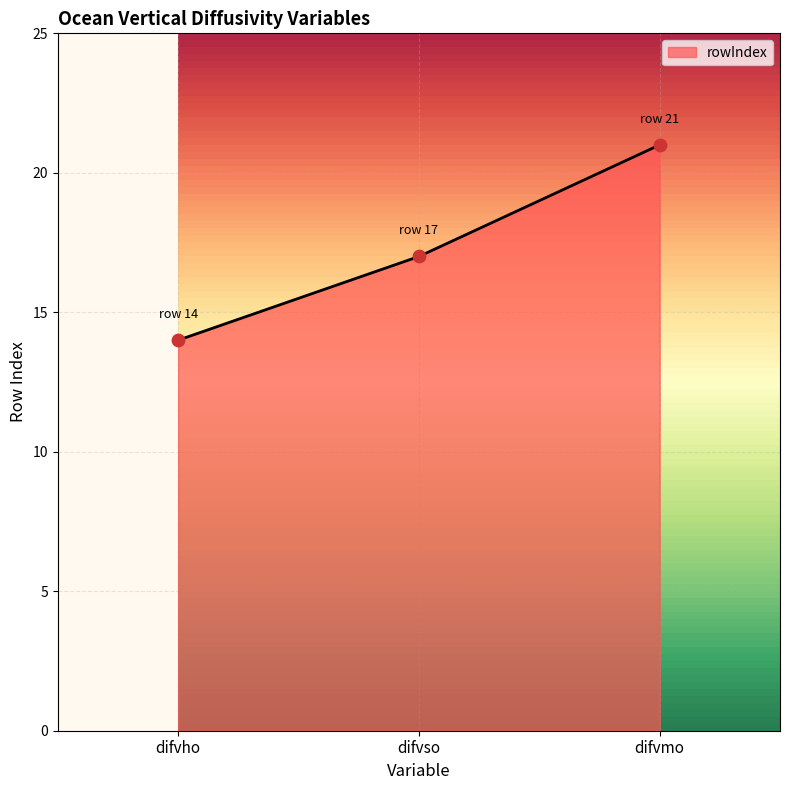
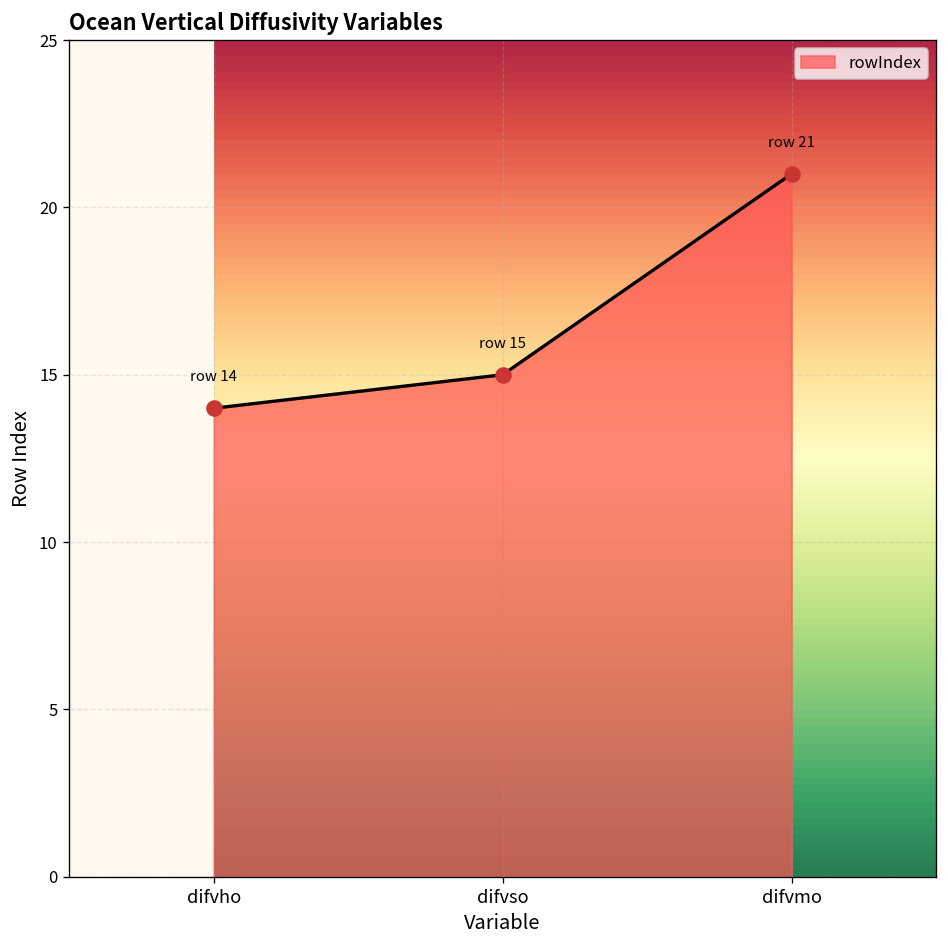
  {
    "difvho": 14,
-   "difvso": 17,
+   "difvso": 15,
    "difvmo": 21
  }
